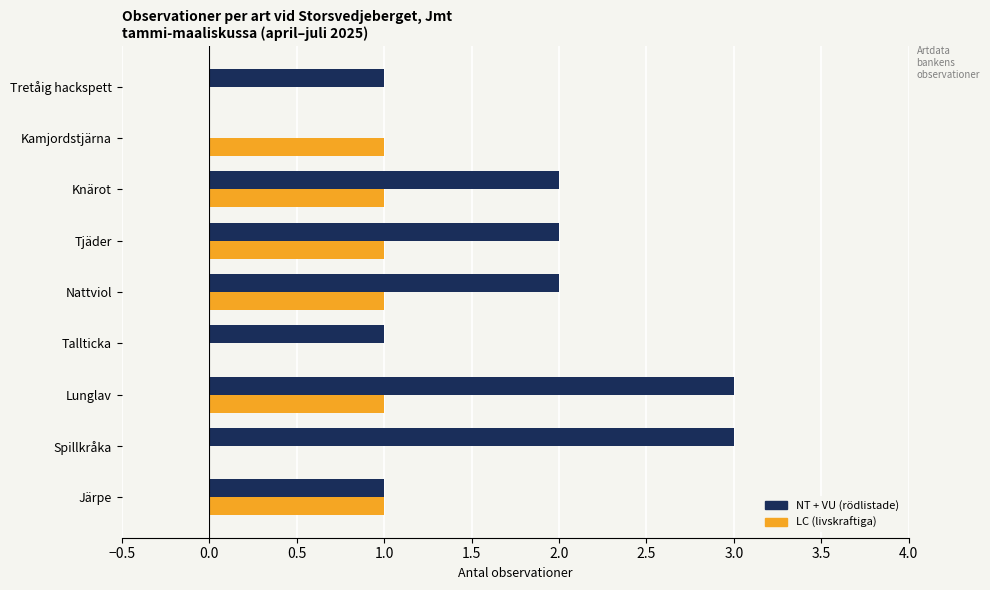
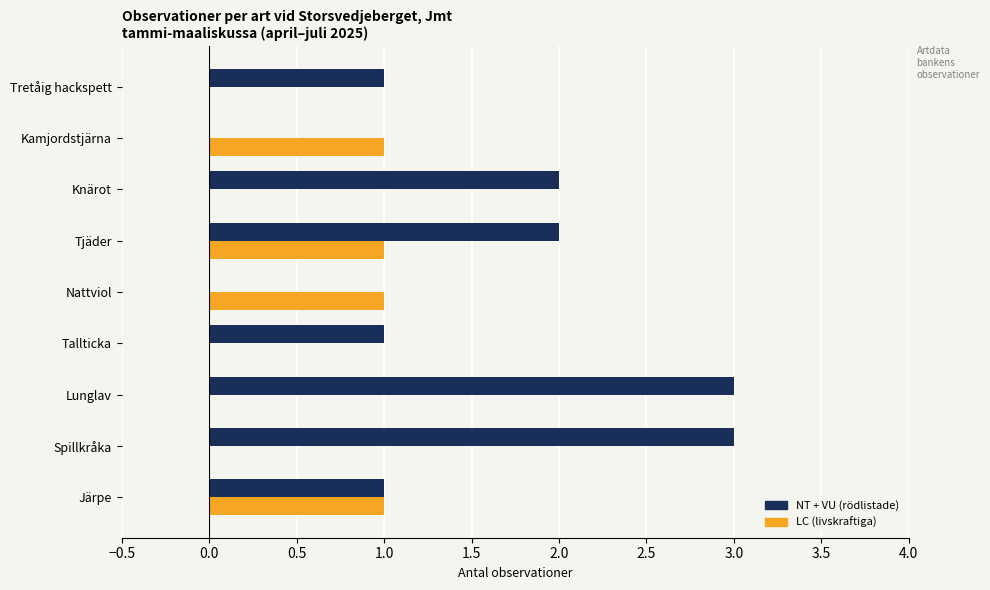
  {
    "NT + VU (rödlistade)": {
      "Tretåig hackspett": 1,
      "Kamjordstjärna": 0,
      "Knärot": 2,
      "Tjäder": 2,
-     "Nattviol": 2,
+     "Nattviol": 0,
      "Tallticka": 1,
      "Lunglav": 3,
      "Spillkråka": 3,
      "Järpe": 1
    },
    "LC (livskraftiga)": {
      "Tretåig hackspett": 0,
      "Kamjordstjärna": 1,
-     "Knärot": 1,
+     "Knärot": 0,
      "Tjäder": 1,
      "Nattviol": 1,
      "Tallticka": 0,
-     "Lunglav": 1,
+     "Lunglav": 0,
      "Spillkråka": 0,
      "Järpe": 1
    }
  }
